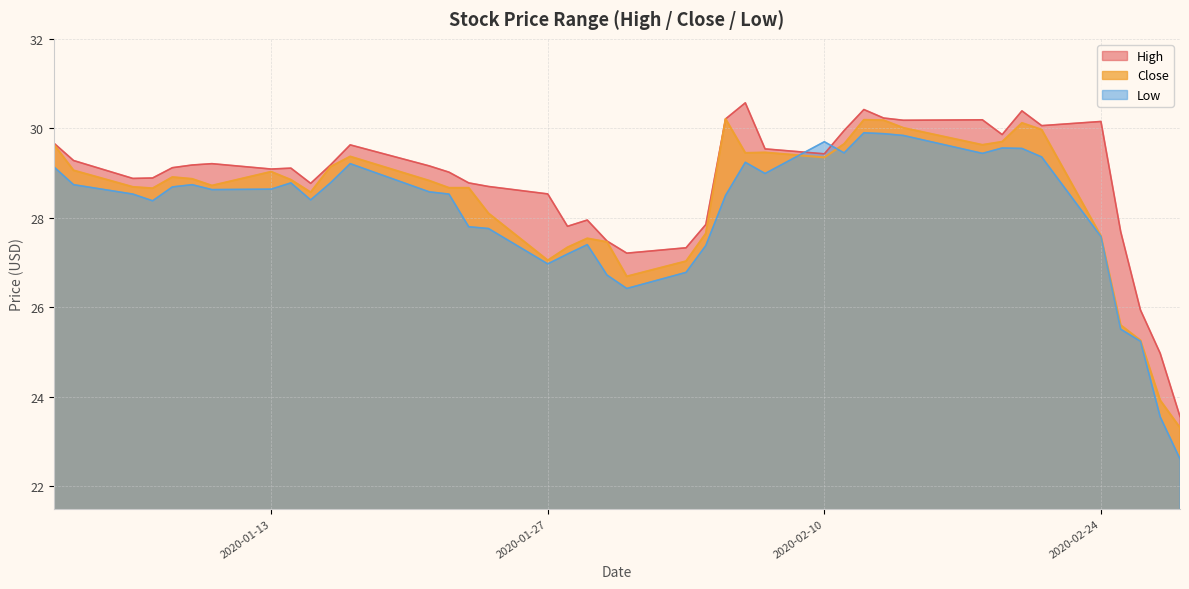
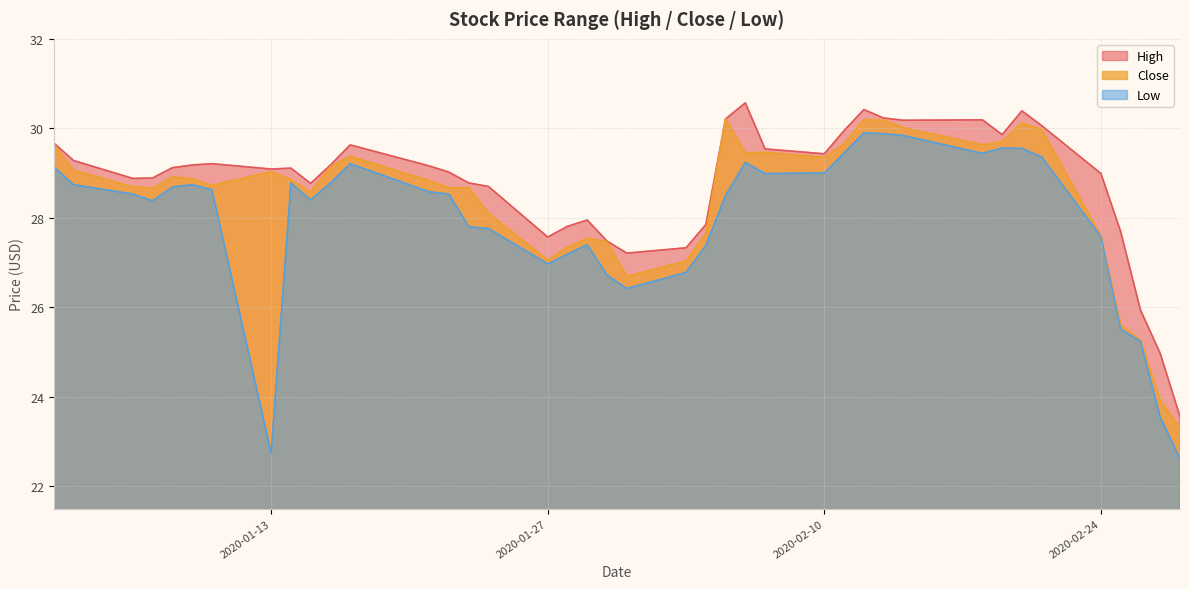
  {
    "High": {
      "2020-01-13": 29.1,
-     "2020-01-27": 28.5,
+     "2020-01-27": 27.6,
      "2020-02-10": 29.4,
-     "2020-02-24": 30.2
+     "2020-02-24": 29.0
    },
    "Close": {
      "2020-01-13": 29.0,
      "2020-01-27": 27.0,
      "2020-02-10": 29.4
    },
    "Low": {
-     "2020-01-13": 28.6,
+     "2020-01-13": 22.7,
      "2020-01-27": 27.0,
-     "2020-02-10": 29.7
+     "2020-02-10": 29.0
    }
  }
